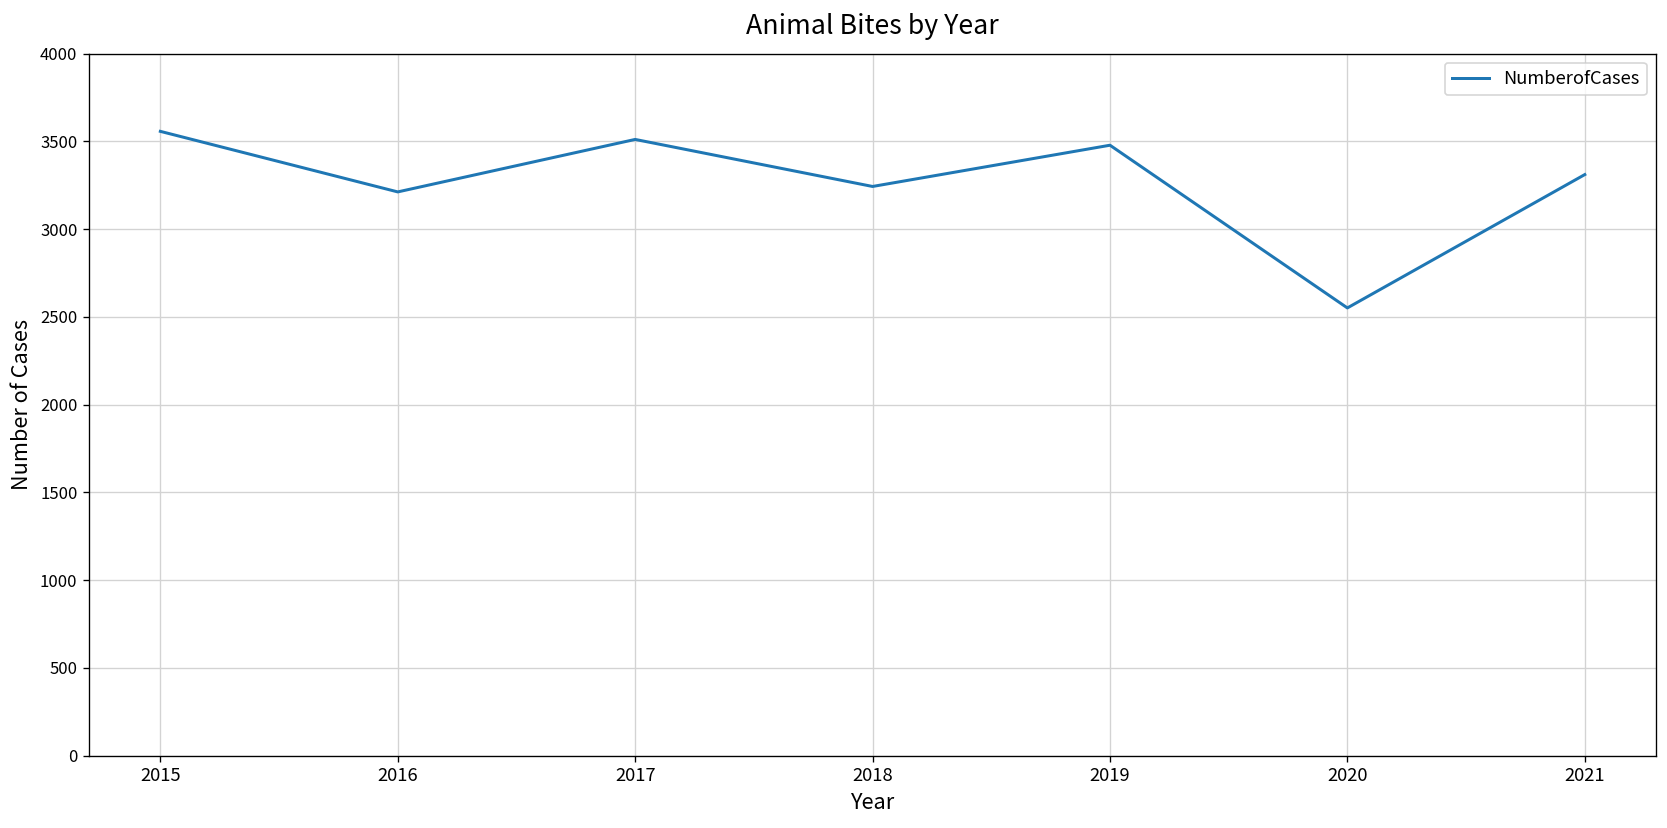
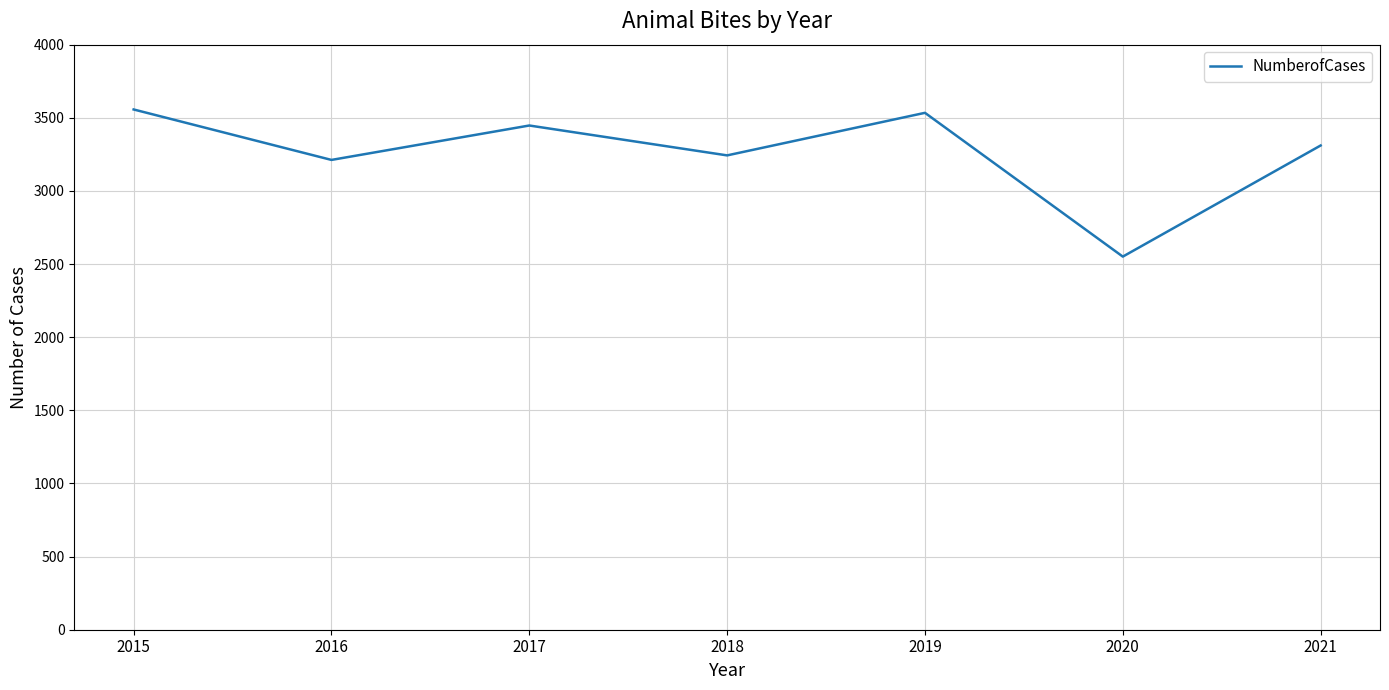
  {
    "2015": 3560,
    "2016": 3210,
-   "2017": 3510,
+   "2017": 3450,
    "2018": 3240,
-   "2019": 3480,
+   "2019": 3530,
    "2020": 2550,
    "2021": 3310
  }
